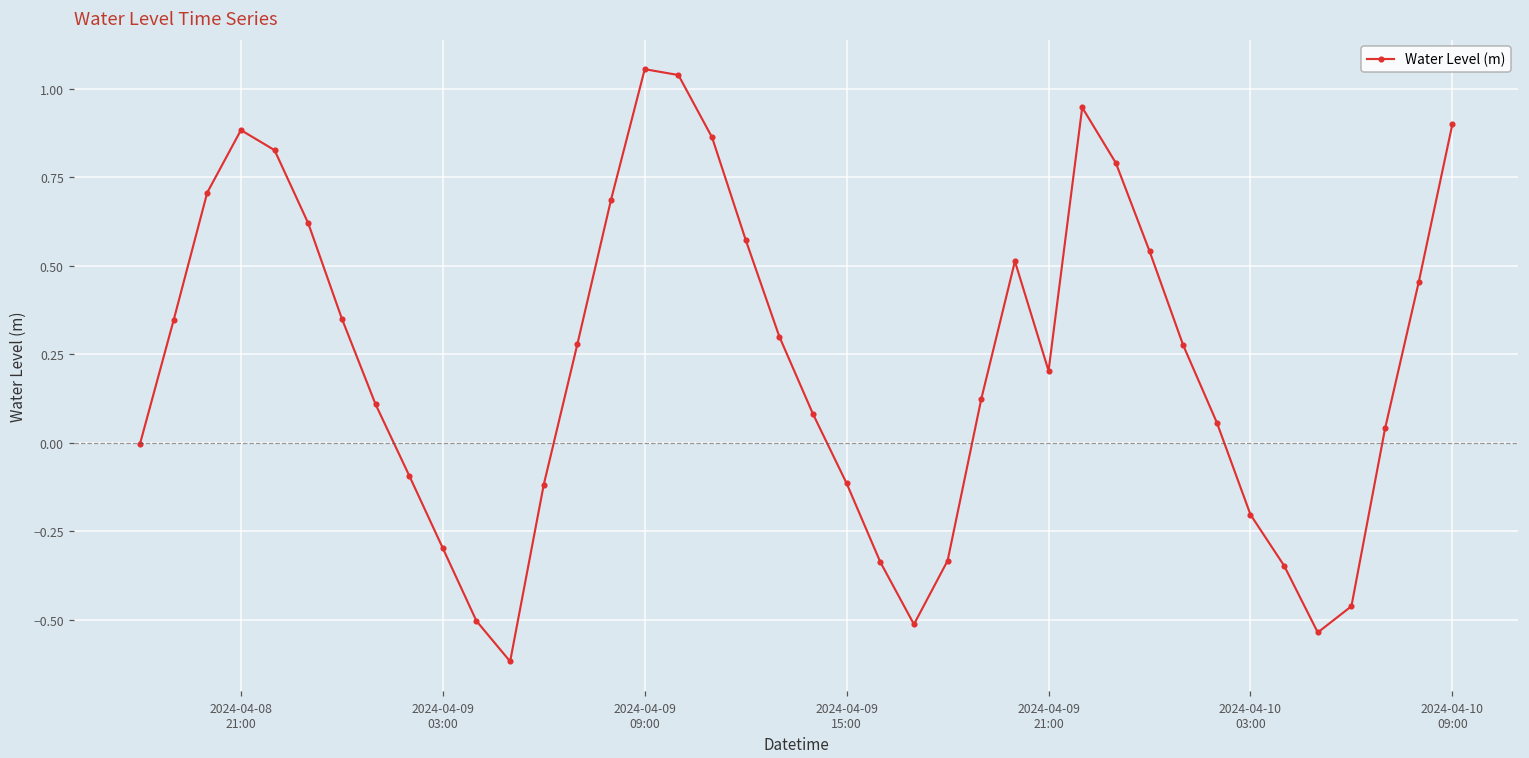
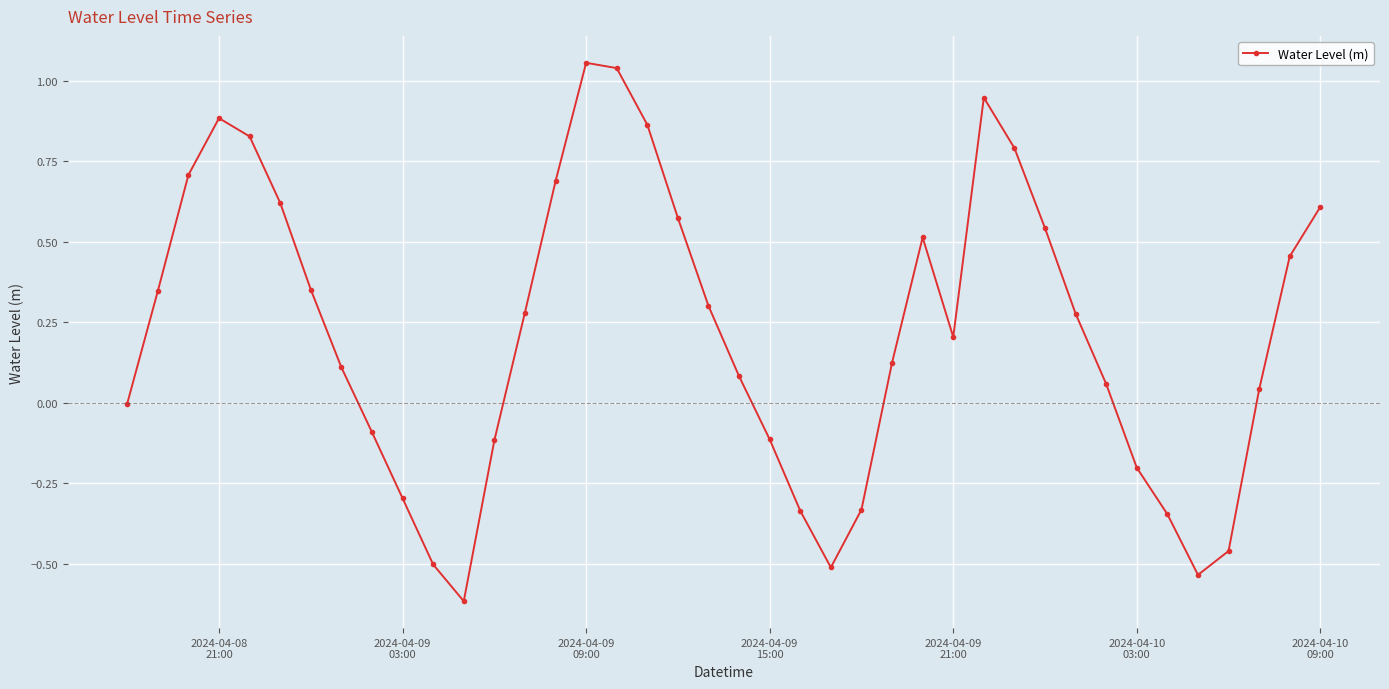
  {
    "2024-04-08 21:00": 0.88,
    "2024-04-09 03:00": -0.30,
    "2024-04-09 09:00": 1.06,
    "2024-04-09 15:00": -0.11,
    "2024-04-09 21:00": 0.20,
    "2024-04-10 03:00": -0.20,
-   "2024-04-10 09:00": 0.90
+   "2024-04-10 09:00": 0.61
  }
